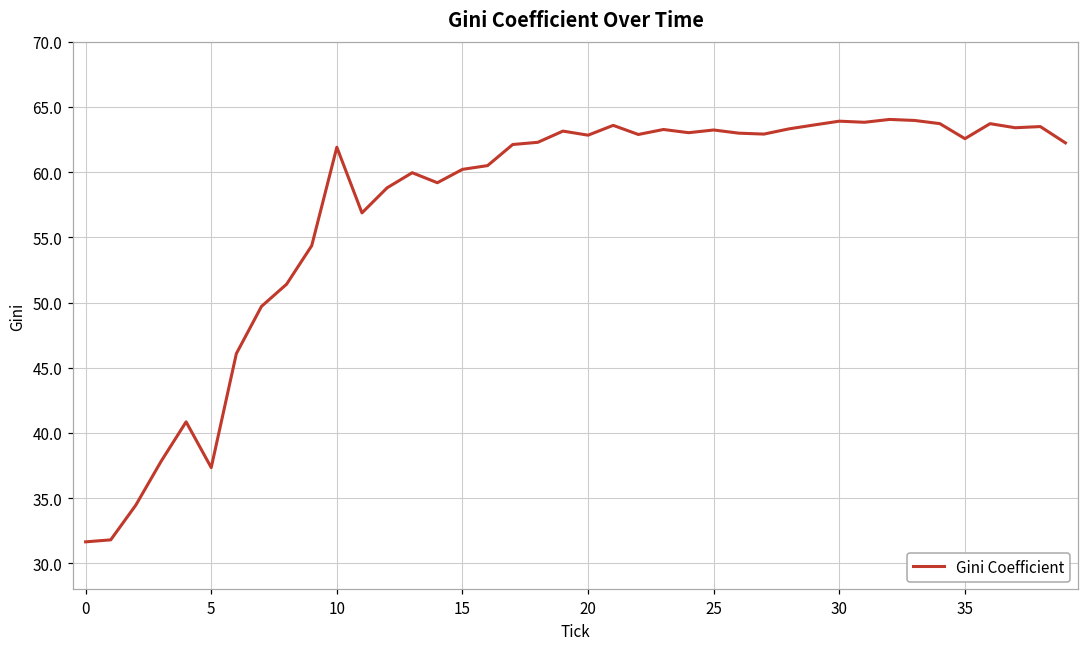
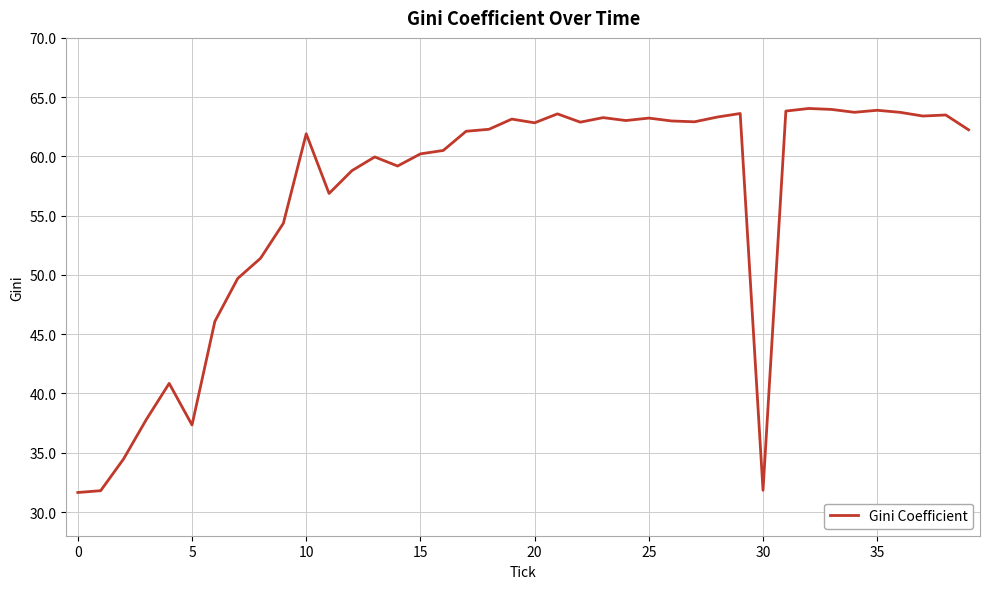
  {
    "0": 31.6,
    "5": 37.3,
    "10": 61.9,
    "15": 60.2,
    "20": 62.8,
    "25": 63.2,
-   "30": 63.9,
-   "35": 62.6
+   "30": 31.8,
+   "35": 63.9
  }
